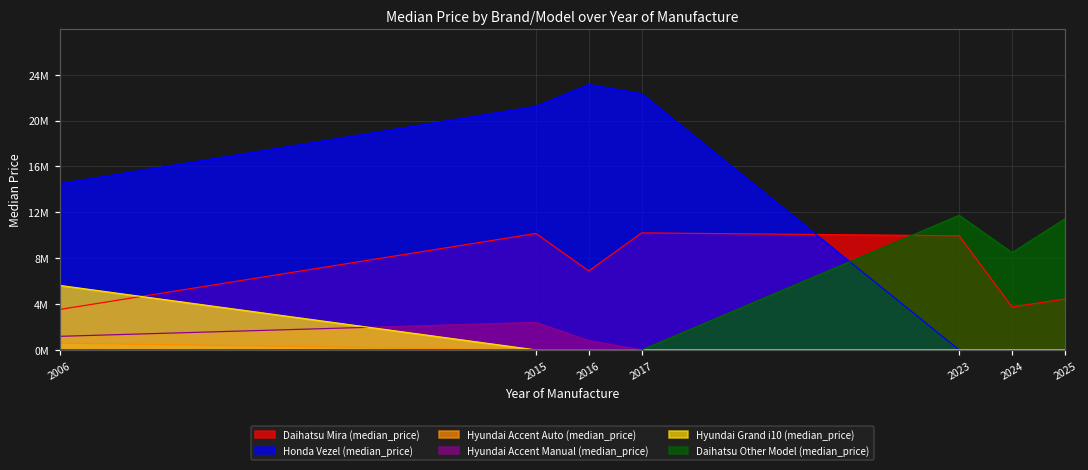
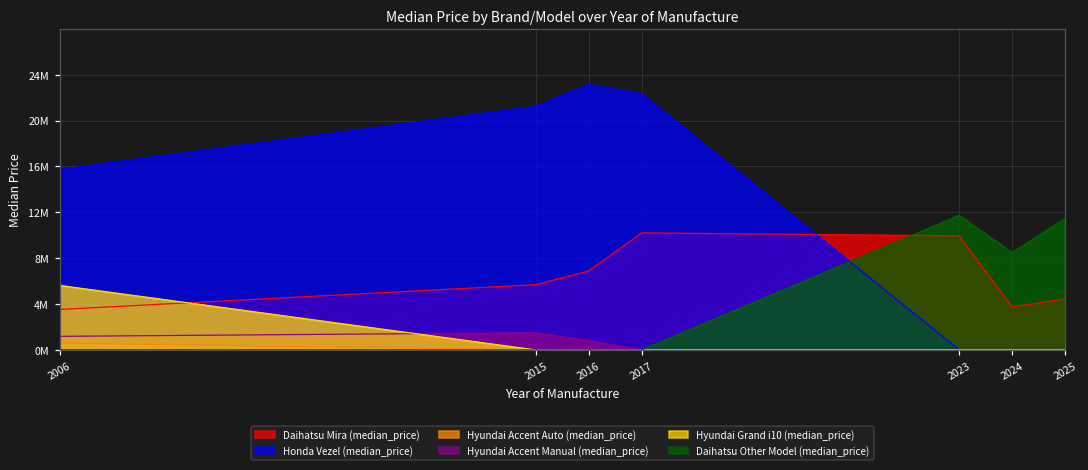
  {
    "Daihatsu Mira (median_price)": {
      "2006": 3500000,
-     "2015": 10200000,
+     "2015": 5700000,
      "2016": 6900000,
      "2017": 10200000,
      "2023": 10000000,
      "2024": 3700000,
      "2025": 4400000
    },
    "Honda Vezel (median_price)": {
-     "2006": 14500000,
+     "2006": 15700000,
      "2015": 21200000,
      "2016": 23200000,
      "2017": 22300000
    },
    "Hyundai Accent Auto (median_price)": {
      "2006": 600000
    },
    "Hyundai Accent Manual (median_price)": {
      "2006": 1200000,
-     "2015": 2400000,
+     "2015": 1500000,
      "2016": 800000
    },
    "Hyundai Grand i10 (median_price)": {
      "2006": 5600000
    },
    "Daihatsu Other Model (median_price)": {
      "2006": 0,
      "2023": 11700000,
      "2024": 8500000,
      "2025": 11400000
    }
  }
